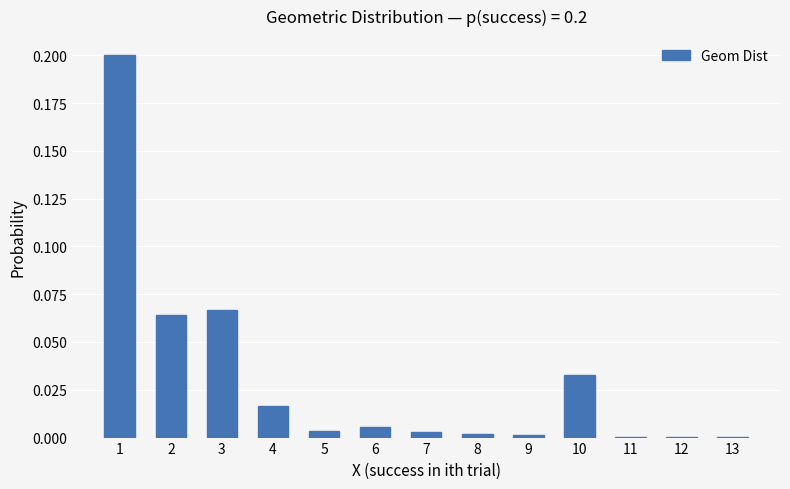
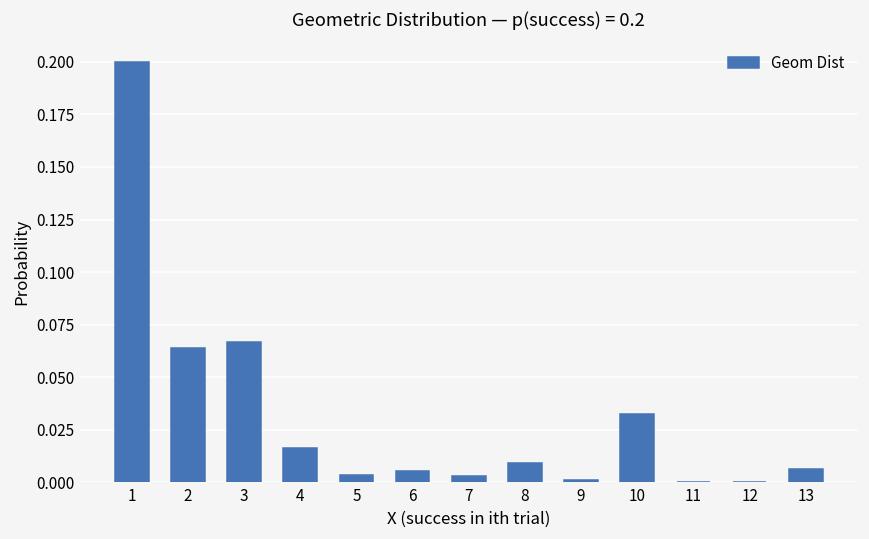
  {
    "1": 0.200,
    "2": 0.064,
    "3": 0.067,
    "4": 0.016,
    "5": 0.004,
    "6": 0.005,
    "7": 0.003,
-   "8": 0.002,
+   "8": 0.009,
    "10": 0.033,
-   "13": 0.000
+   "13": 0.006
  }
